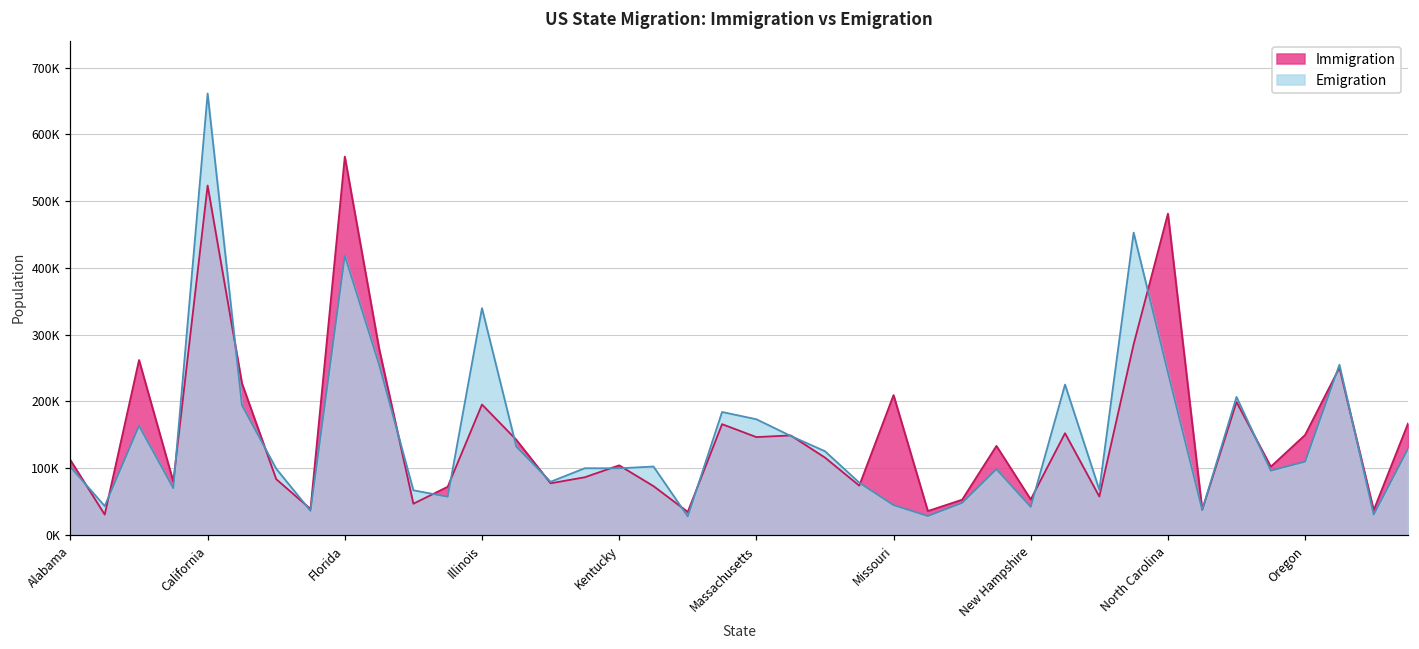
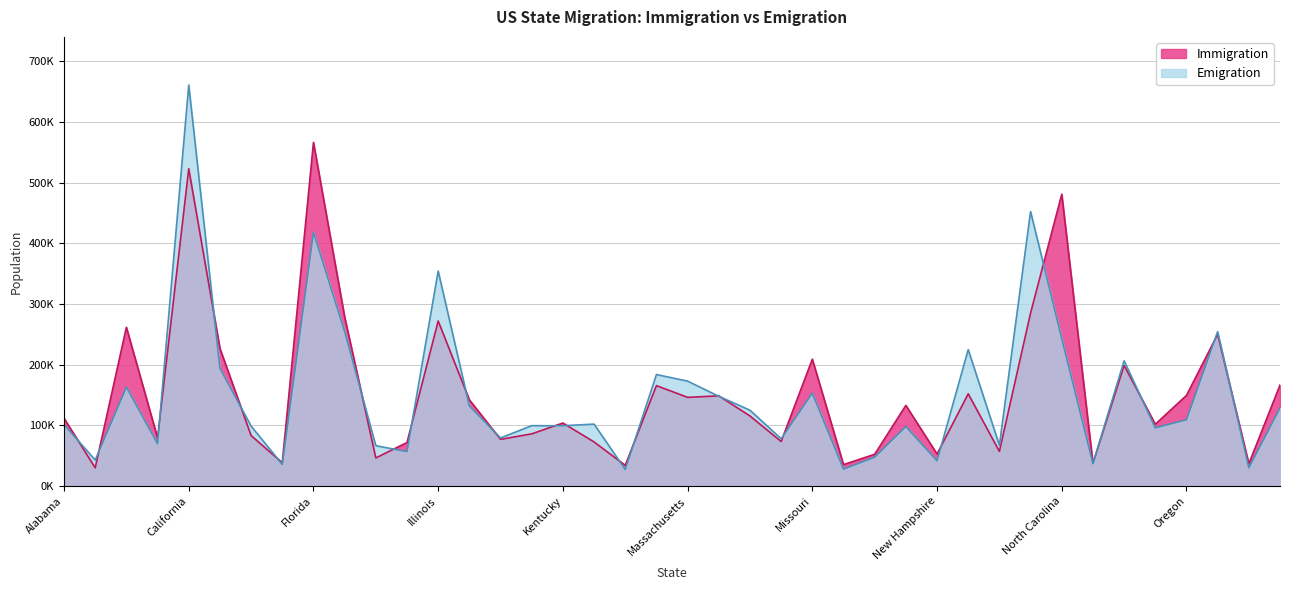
  {
    "Immigration": {
      "Alabama": 110000,
      "California": 520000,
      "Florida": 570000,
-     "Illinois": 200000,
+     "Illinois": 270000,
      "Kentucky": 100000,
      "Massachusetts": 150000,
      "Missouri": 210000,
      "New Hampshire": 50000,
      "North Carolina": 480000,
      "Oregon": 150000
    },
    "Emigration": {
      "Alabama": 100000,
      "California": 660000,
      "Florida": 420000,
-     "Illinois": 340000,
+     "Illinois": 350000,
      "Kentucky": 100000,
      "Massachusetts": 170000,
-     "Missouri": 40000,
+     "Missouri": 150000,
      "New Hampshire": 40000,
      "North Carolina": 240000,
      "Oregon": 110000
    }
  }
